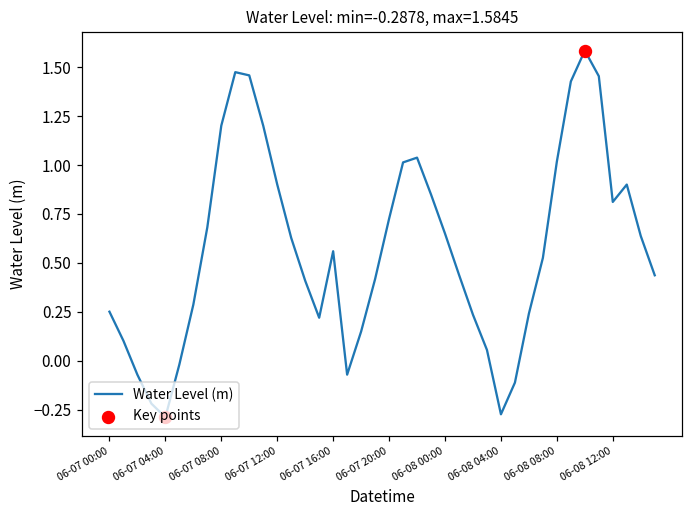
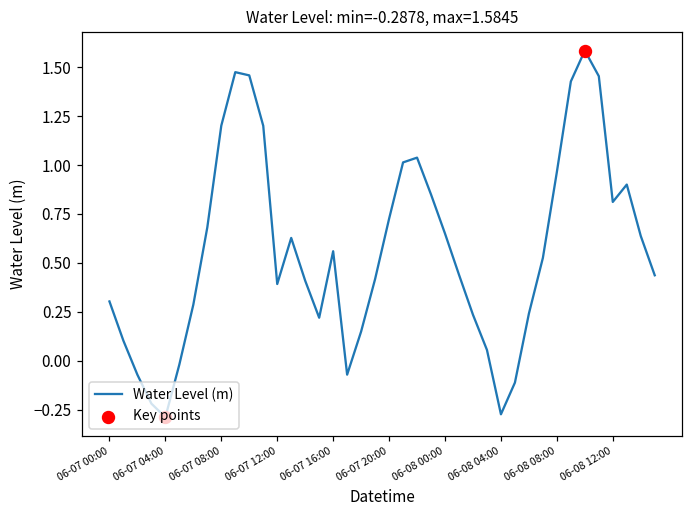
  {
    "Water Level (m)": {
-     "06-07 00:00": 0.25,
+     "06-07 00:00": 0.30,
      "06-07 08:00": 1.20,
-     "06-07 12:00": 0.90,
+     "06-07 12:00": 0.39,
      "06-07 16:00": 0.56,
      "06-07 20:00": 0.73,
      "06-08 00:00": 0.65,
      "06-08 04:00": -0.27,
-     "06-08 08:00": 1.02,
+     "06-08 08:00": 0.96,
      "06-08 12:00": 0.81
    }
  }
